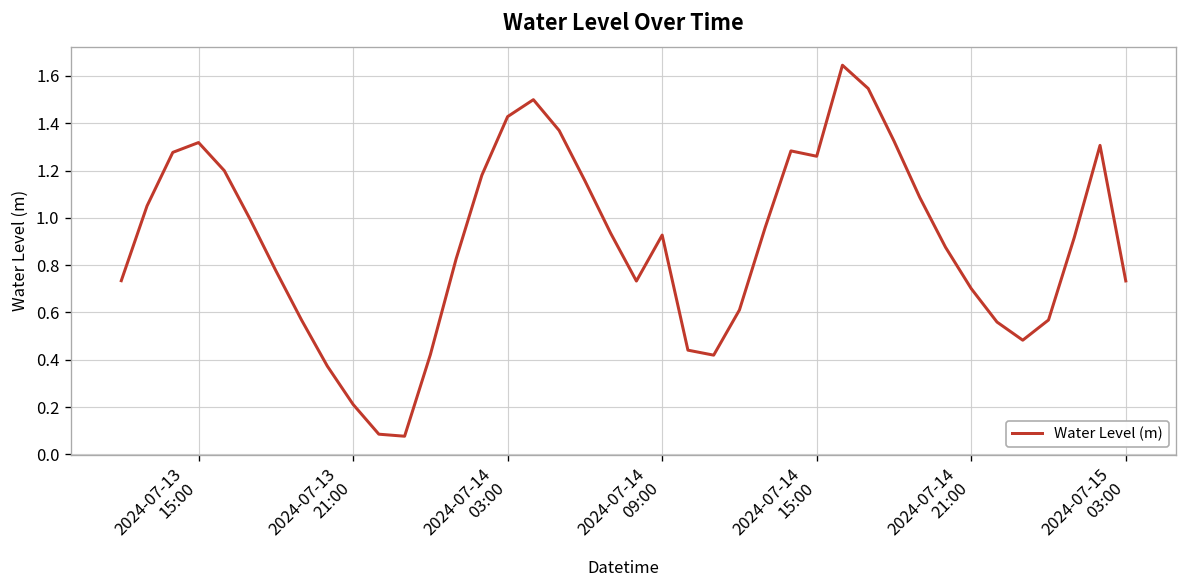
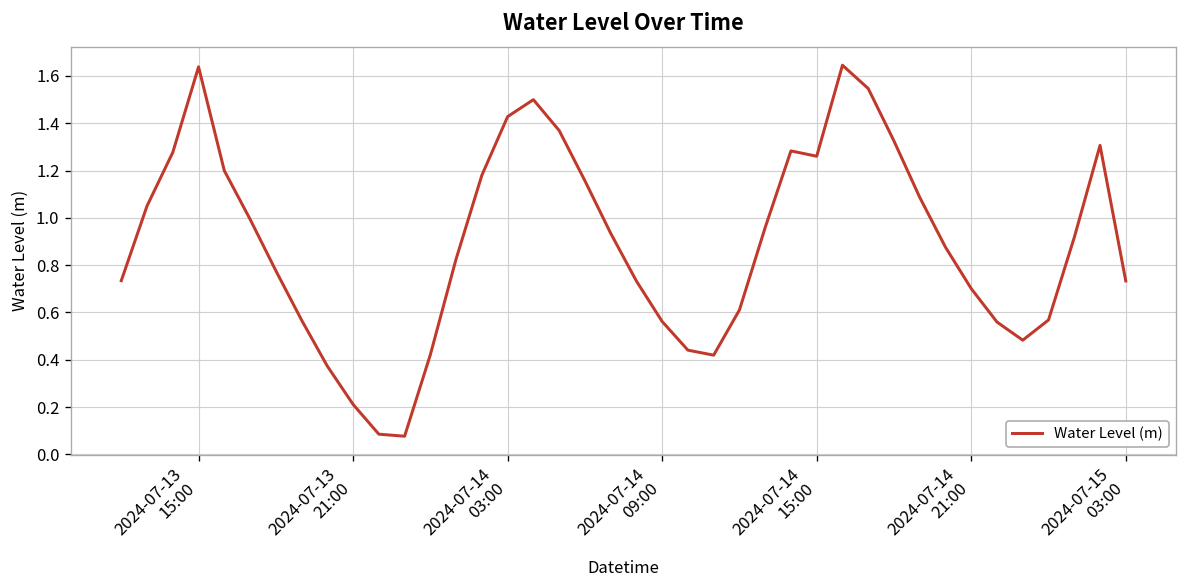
  {
-   "2024-07-13 15:00": 1.32,
+   "2024-07-13 15:00": 1.64,
    "2024-07-13 21:00": 0.21,
    "2024-07-14 03:00": 1.43,
-   "2024-07-14 09:00": 0.93,
+   "2024-07-14 09:00": 0.56,
    "2024-07-14 15:00": 1.26,
    "2024-07-14 21:00": 0.70,
    "2024-07-15 03:00": 0.73
  }
